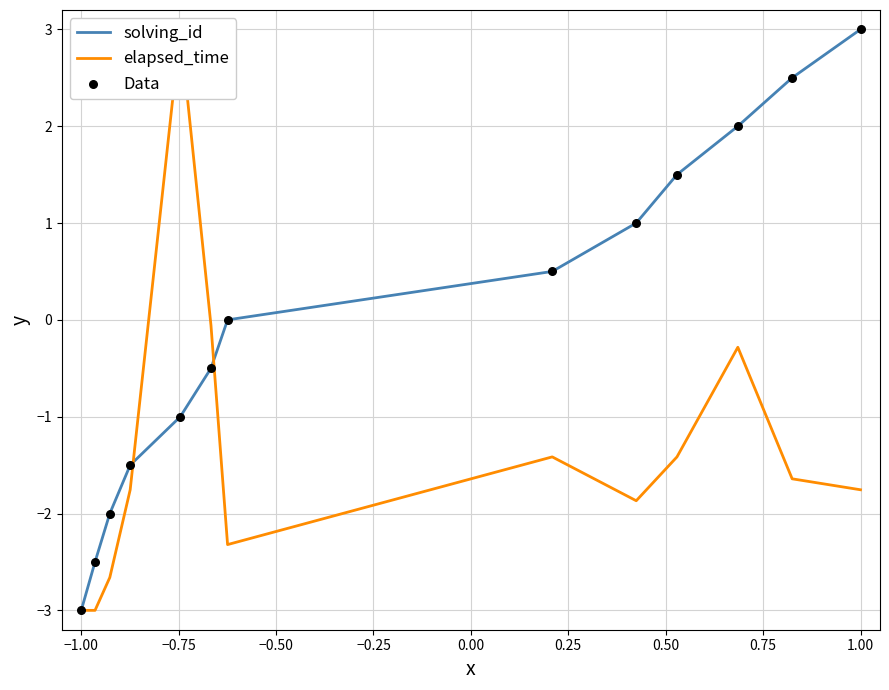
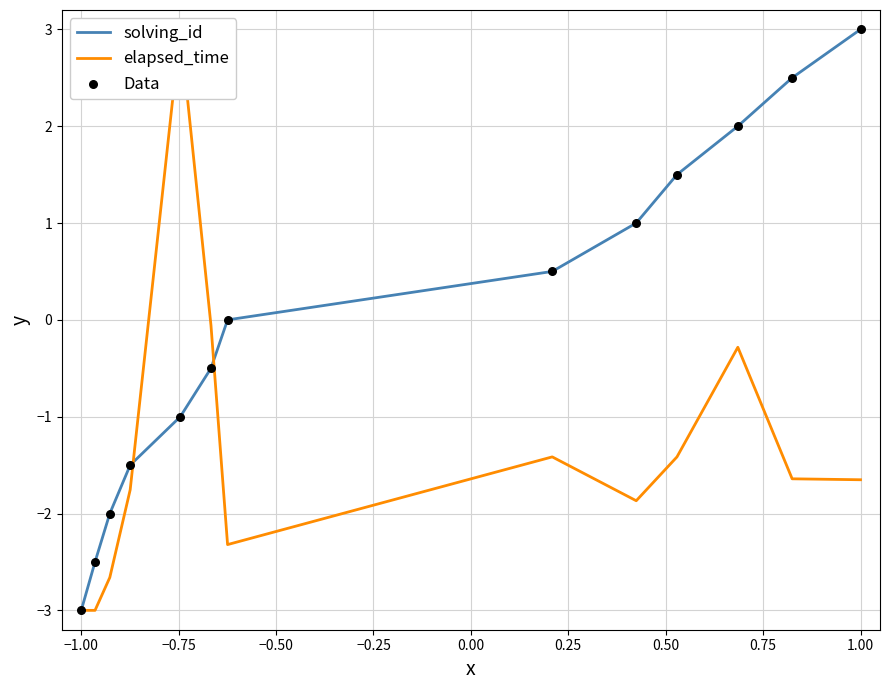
  {
    "Data": {
      "1.00": 3.0
    },
    "elapsed_time": {
-     "1.00": -1.8
+     "1.00": -1.7
    }
  }
